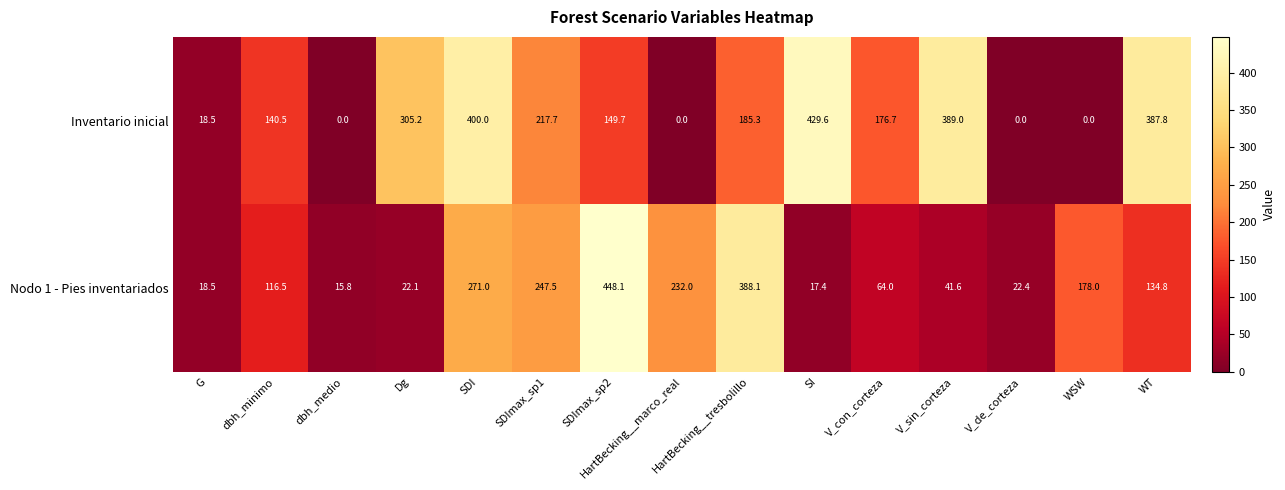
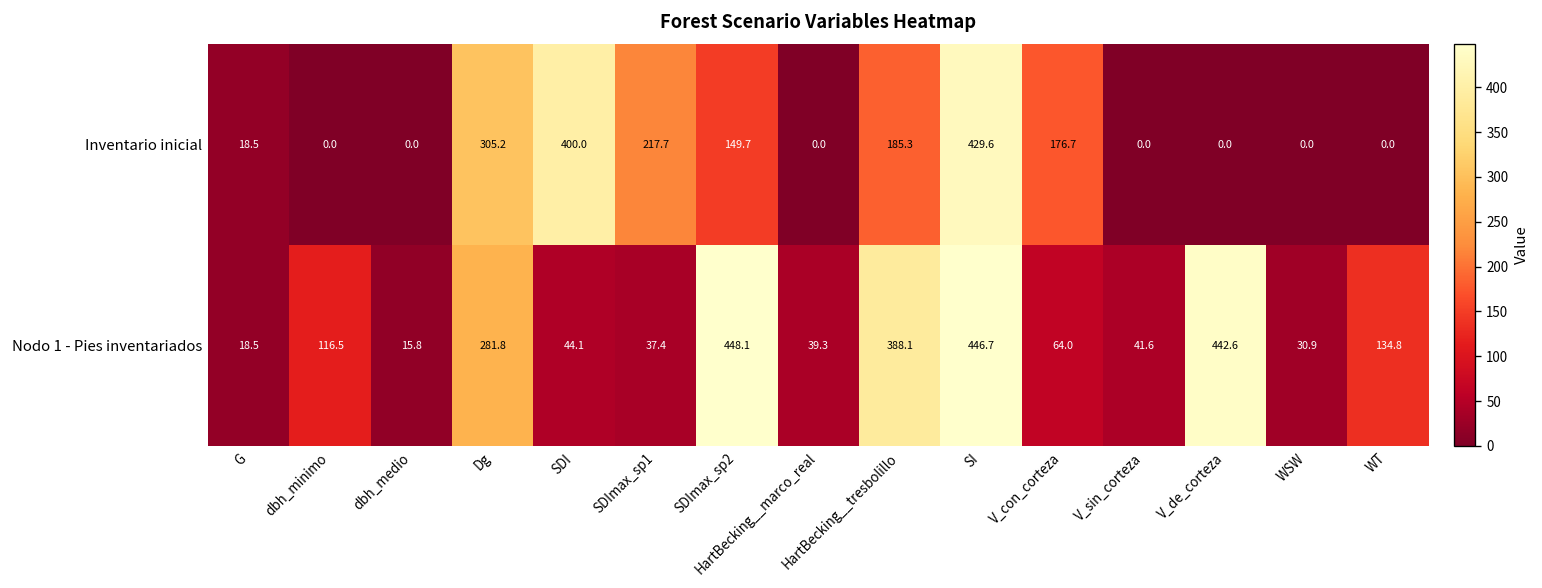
  {
    "Inventario inicial": {
      "G": 18.5,
-     "dbh_minimo": 140.5,
+     "dbh_minimo": 0.0,
      "dbh_medio": 0.0,
      "Dg": 305.2,
      "SDI": 400.0,
      "SDImax_sp1": 217.7,
      "SDImax_sp2": 149.7,
      "HartBecking__marco_real": 0.0,
      "HartBecking__tresbolillo": 185.3,
      "SI": 429.6,
      "V_con_corteza": 176.7,
-     "V_sin_corteza": 389.0,
+     "V_sin_corteza": 0.0,
      "V_de_corteza": 0.0,
      "WSW": 0.0,
-     "WT": 387.8
+     "WT": 0.0
    },
    "Nodo 1 - Pies inventariados": {
      "G": 18.5,
      "dbh_minimo": 116.5,
      "dbh_medio": 15.8,
-     "Dg": 22.1,
-     "SDI": 271.0,
-     "SDImax_sp1": 247.5,
+     "Dg": 281.8,
+     "SDI": 44.1,
+     "SDImax_sp1": 37.4,
      "SDImax_sp2": 448.1,
-     "HartBecking__marco_real": 232.0,
+     "HartBecking__marco_real": 39.3,
      "HartBecking__tresbolillo": 388.1,
-     "SI": 17.4,
+     "SI": 446.7,
      "V_con_corteza": 64.0,
      "V_sin_corteza": 41.6,
-     "V_de_corteza": 22.4,
-     "WSW": 178.0,
+     "V_de_corteza": 442.6,
+     "WSW": 30.9,
      "WT": 134.8
    }
  }
